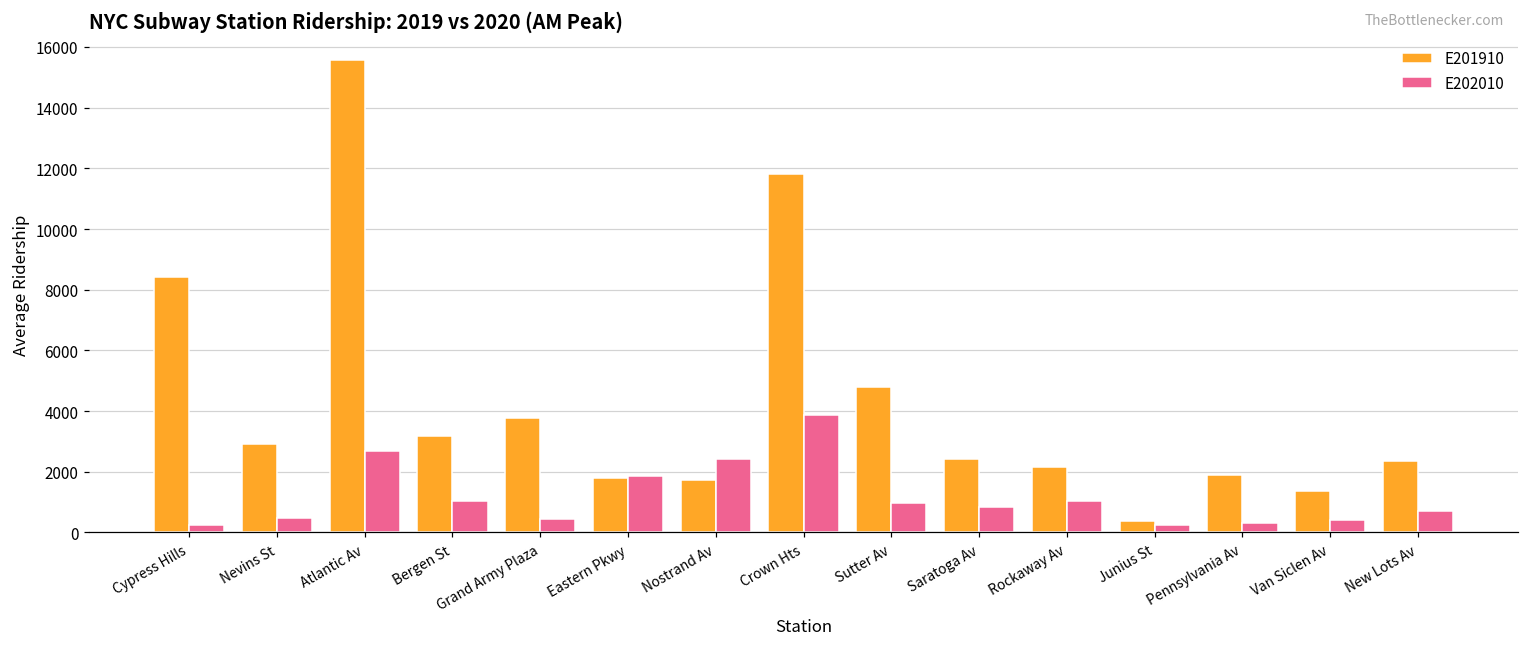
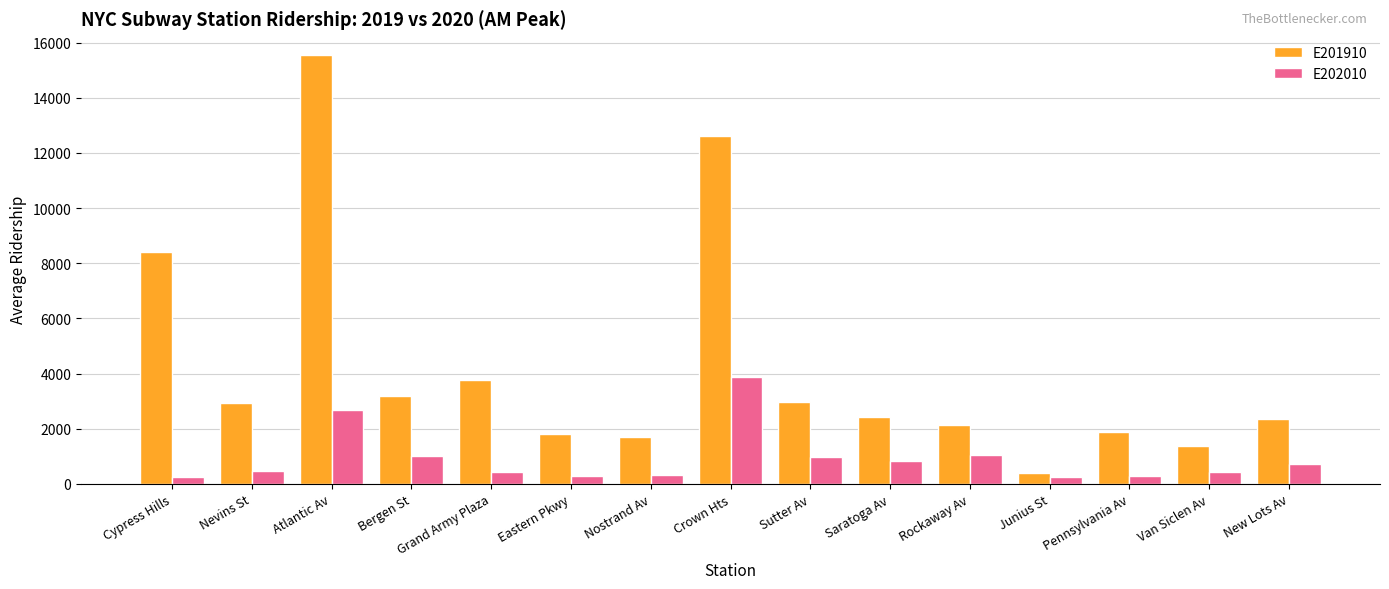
  {
    "E201910": {
      "Cypress Hills": 8400,
      "Nevins St": 2900,
      "Atlantic Av": 15600,
      "Bergen St": 3200,
      "Grand Army Plaza": 3800,
      "Eastern Pkwy": 1800,
      "Nostrand Av": 1700,
-     "Crown Hts": 11800,
-     "Sutter Av": 4800,
+     "Crown Hts": 12600,
+     "Sutter Av": 3000,
      "Saratoga Av": 2400,
      "Rockaway Av": 2100,
      "Junius St": 400,
      "Pennsylvania Av": 1900,
      "Van Siclen Av": 1400,
      "New Lots Av": 2300
    },
    "E202010": {
      "Cypress Hills": 200,
      "Nevins St": 500,
      "Atlantic Av": 2700,
      "Bergen St": 1000,
      "Grand Army Plaza": 400,
-     "Eastern Pkwy": 1900,
-     "Nostrand Av": 2400,
+     "Eastern Pkwy": 300,
+     "Nostrand Av": 300,
      "Crown Hts": 3900,
      "Sutter Av": 1000,
      "Saratoga Av": 800,
      "Rockaway Av": 1000,
      "Junius St": 300,
      "Pennsylvania Av": 300,
      "Van Siclen Av": 400,
      "New Lots Av": 700
    }
  }
